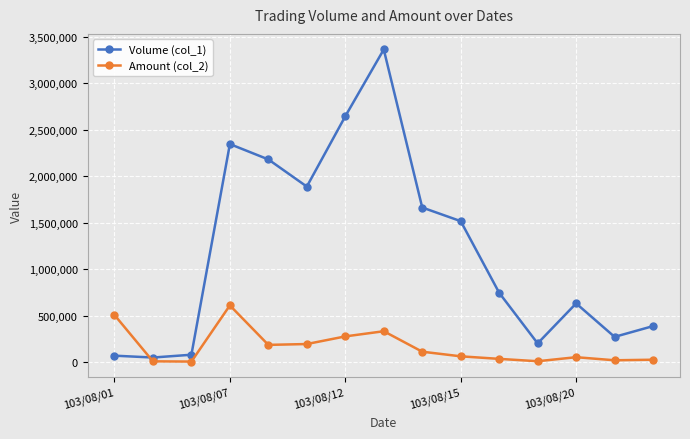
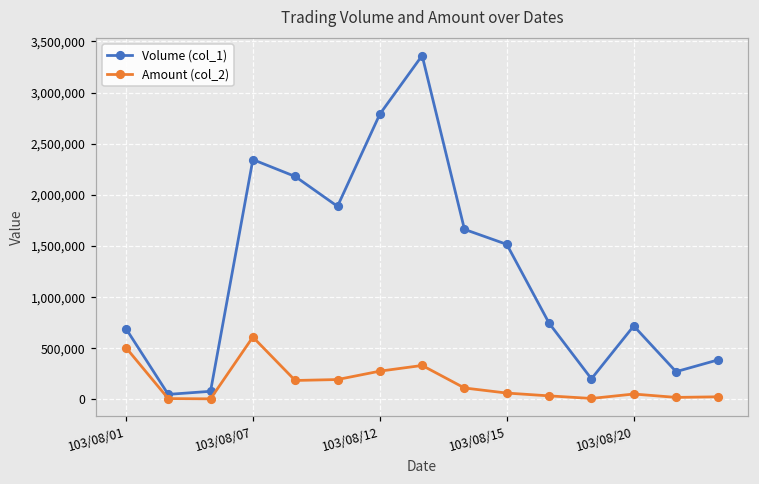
  {
    "Volume (col_1)": {
-     "103/08/01": "100,000",
+     "103/08/01": "700,000",
      "103/08/07": "2,300,000",
-     "103/08/12": "2,600,000",
+     "103/08/12": "2,800,000",
      "103/08/15": "1,500,000",
-     "103/08/20": "600,000"
+     "103/08/20": "700,000"
    },
    "Amount (col_2)": {
      "103/08/01": "500,000",
      "103/08/07": "600,000",
      "103/08/12": "300,000",
      "103/08/15": "100,000",
      "103/08/20": "100,000"
    }
  }
